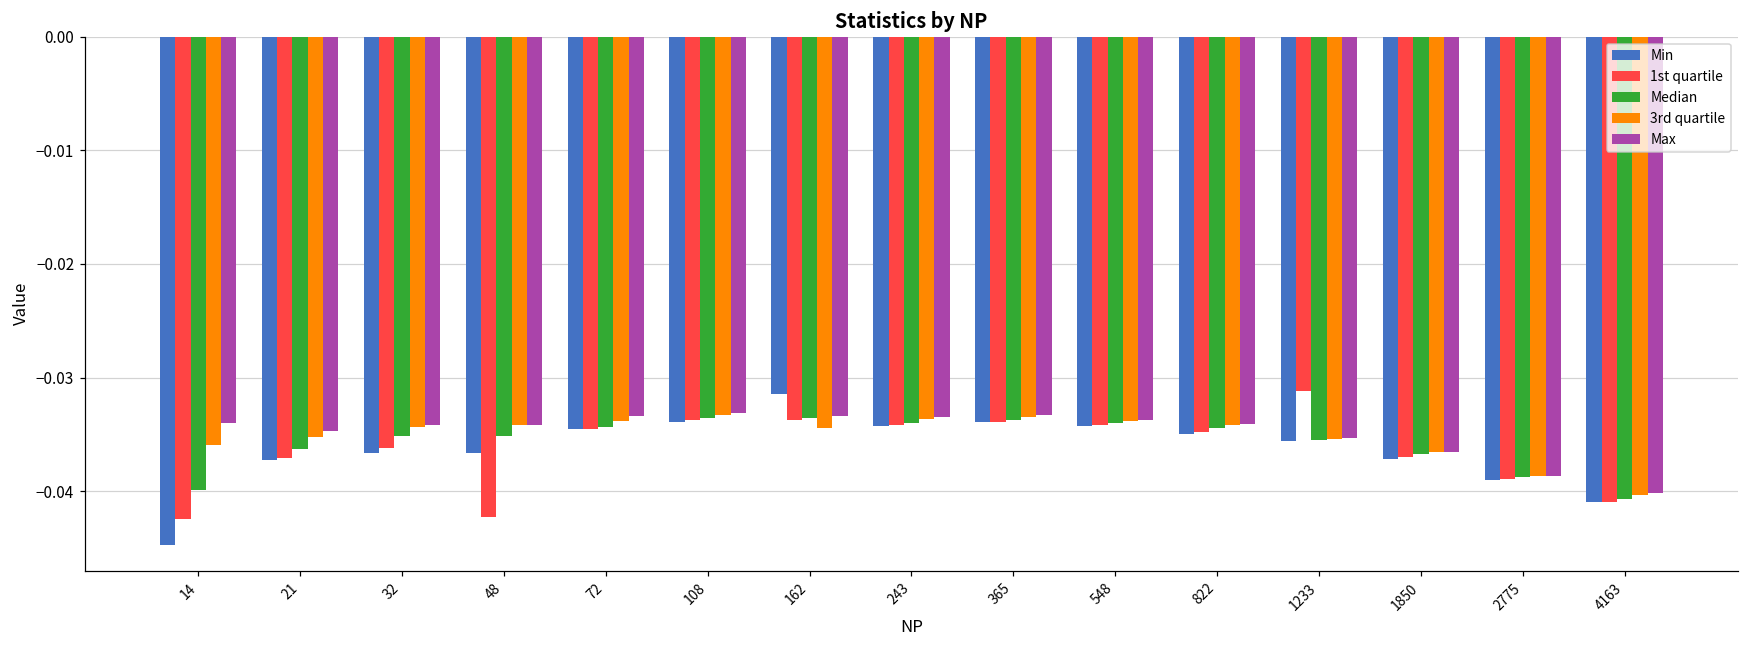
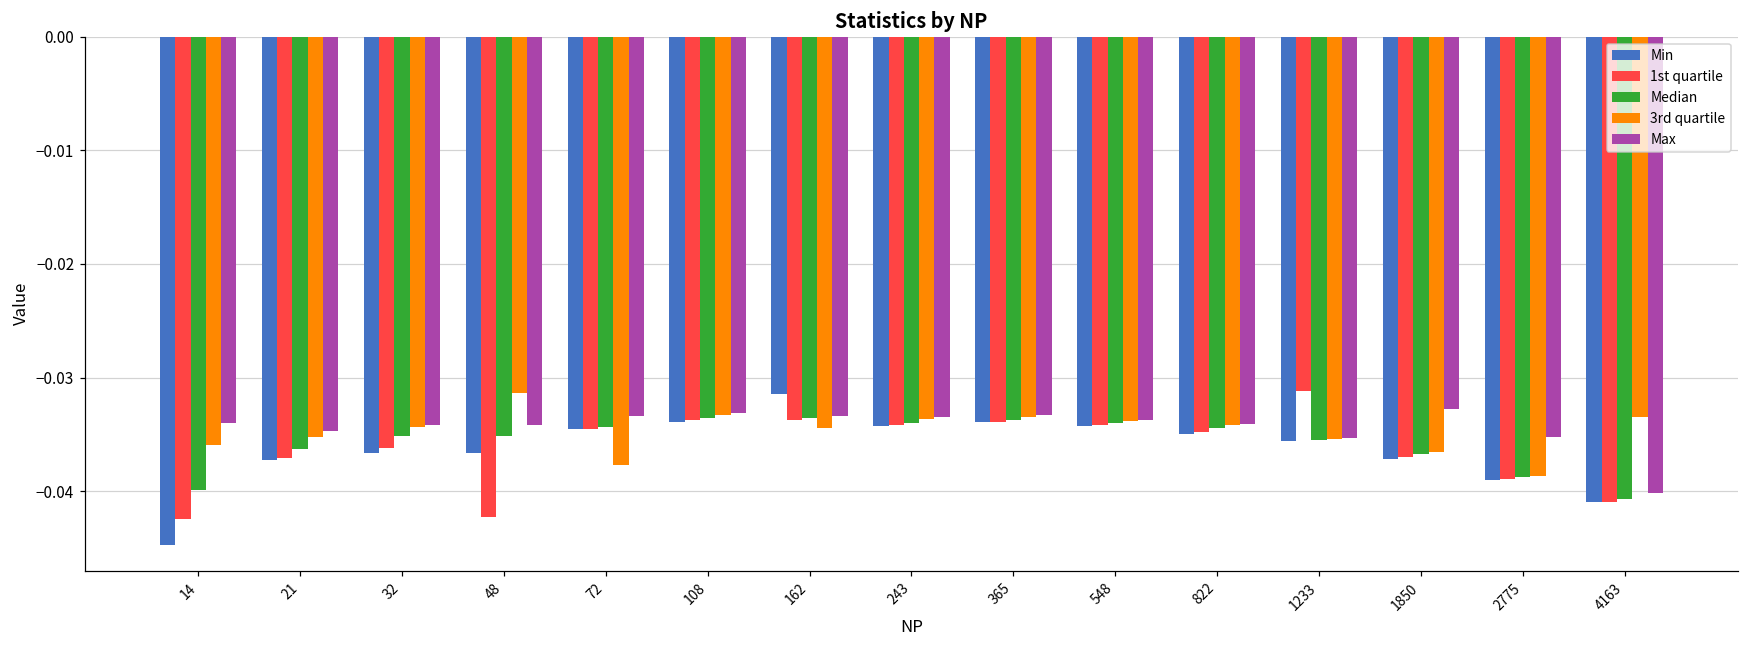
  {
    "Min": {
      "14": -0.0448,
      "21": -0.0372,
      "32": -0.0367,
      "48": -0.0366,
      "72": -0.0346,
      "108": -0.0339,
      "162": -0.0314,
      "243": -0.0342,
      "365": -0.0339,
      "548": -0.0342,
      "822": -0.0349,
      "1233": -0.0356,
      "1850": -0.0371,
      "2775": -0.0390,
      "4163": -0.0410
    },
    "1st quartile": {
      "14": -0.0424,
      "21": -0.0371,
      "32": -0.0362,
      "48": -0.0423,
      "72": -0.0345,
      "108": -0.0338,
      "162": -0.0337,
      "243": -0.0341,
      "365": -0.0339,
      "548": -0.0342,
      "822": -0.0348,
      "1233": -0.0312,
      "1850": -0.0370,
      "2775": -0.0389,
      "4163": -0.0409
    },
    "Median": {
      "14": -0.0399,
      "21": -0.0363,
      "32": -0.0352,
      "48": -0.0351,
      "72": -0.0344,
      "108": -0.0335,
      "162": -0.0335,
      "243": -0.0340,
      "365": -0.0338,
      "548": -0.0340,
      "822": -0.0344,
      "1233": -0.0355,
      "1850": -0.0367,
      "2775": -0.0387,
      "4163": -0.0407
    },
    "3rd quartile": {
      "14": -0.0359,
      "21": -0.0352,
      "32": -0.0344,
-     "48": -0.0342,
-     "72": -0.0338,
+     "48": -0.0314,
+     "72": -0.0377,
      "108": -0.0333,
      "162": -0.0345,
      "243": -0.0337,
      "365": -0.0335,
      "548": -0.0338,
      "822": -0.0341,
      "1233": -0.0354,
      "1850": -0.0366,
      "2775": -0.0386,
-     "4163": -0.0403
+     "4163": -0.0335
    },
    "Max": {
      "14": -0.0340,
      "21": -0.0347,
      "32": -0.0342,
      "48": -0.0342,
      "72": -0.0334,
      "108": -0.0331,
      "162": -0.0334,
      "243": -0.0335,
      "365": -0.0333,
      "548": -0.0337,
      "822": -0.0341,
      "1233": -0.0353,
-     "1850": -0.0365,
-     "2775": -0.0386,
+     "1850": -0.0327,
+     "2775": -0.0352,
      "4163": -0.0401
    }
  }
